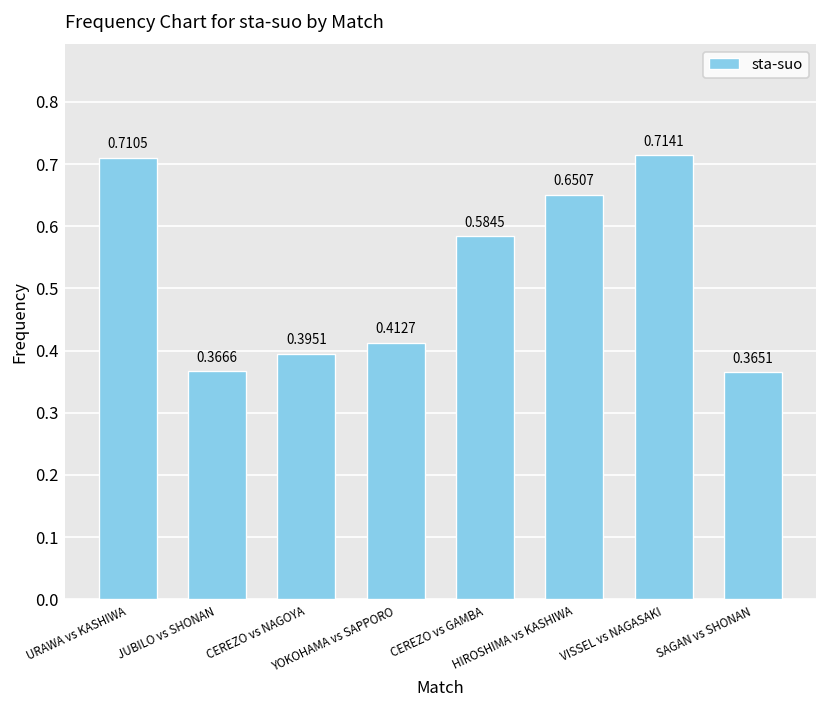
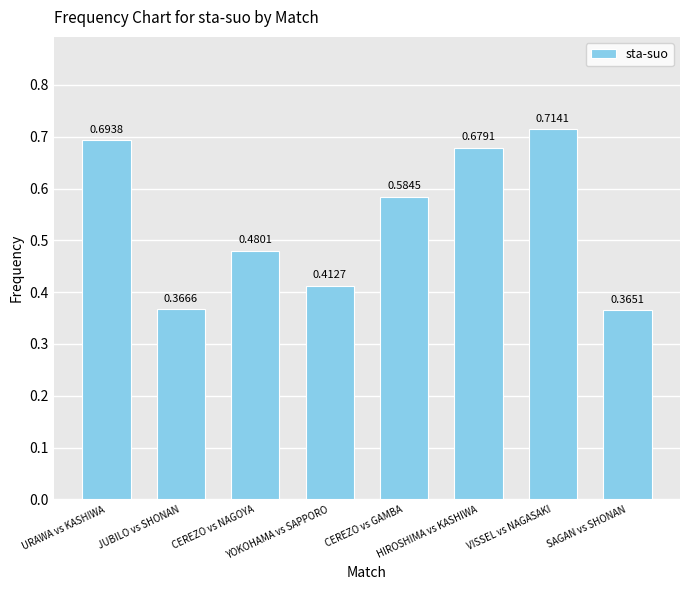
  {
-   "URAWA vs KASHIWA": 0.7105,
+   "URAWA vs KASHIWA": 0.6938,
    "JUBILO vs SHONAN": 0.3666,
-   "CEREZO vs NAGOYA": 0.3951,
+   "CEREZO vs NAGOYA": 0.4801,
    "YOKOHAMA vs SAPPORO": 0.4127,
    "CEREZO vs GAMBA": 0.5845,
-   "HIROSHIMA vs KASHIWA": 0.6507,
+   "HIROSHIMA vs KASHIWA": 0.6791,
    "VISSEL vs NAGASAKI": 0.7141,
    "SAGAN vs SHONAN": 0.3651
  }
